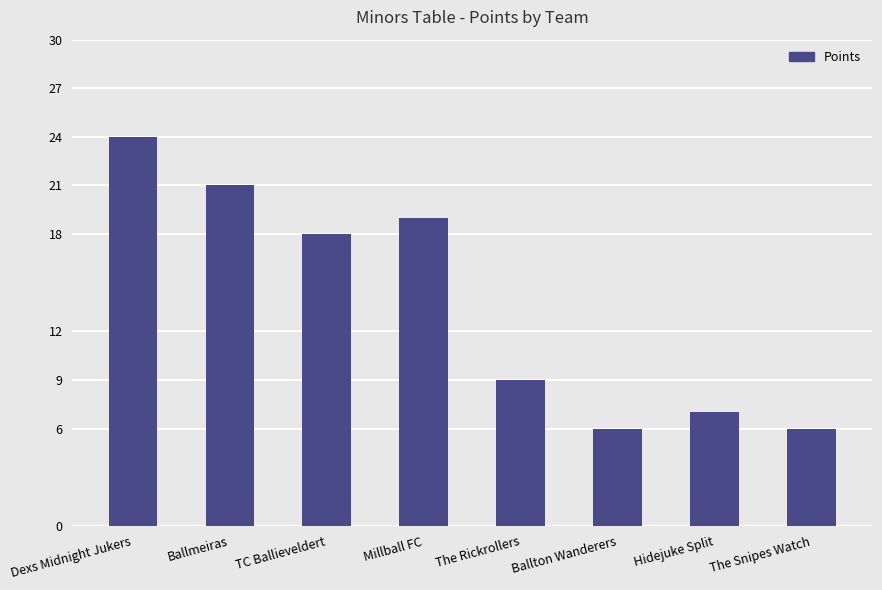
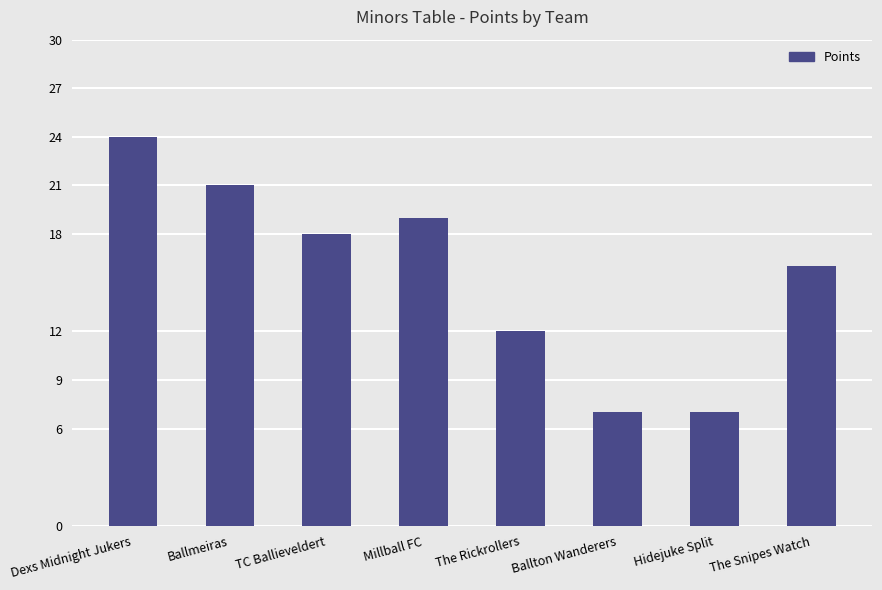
  {
    "Dexs Midnight Jukers": 24,
    "Ballmeiras": 21,
    "TC Ballieveldert": 18,
    "Millball FC": 19,
-   "The Rickrollers": 9,
-   "Ballton Wanderers": 6,
+   "The Rickrollers": 12,
+   "Ballton Wanderers": 7,
    "Hidejuke Split": 7,
-   "The Snipes Watch": 6
+   "The Snipes Watch": 16
  }
